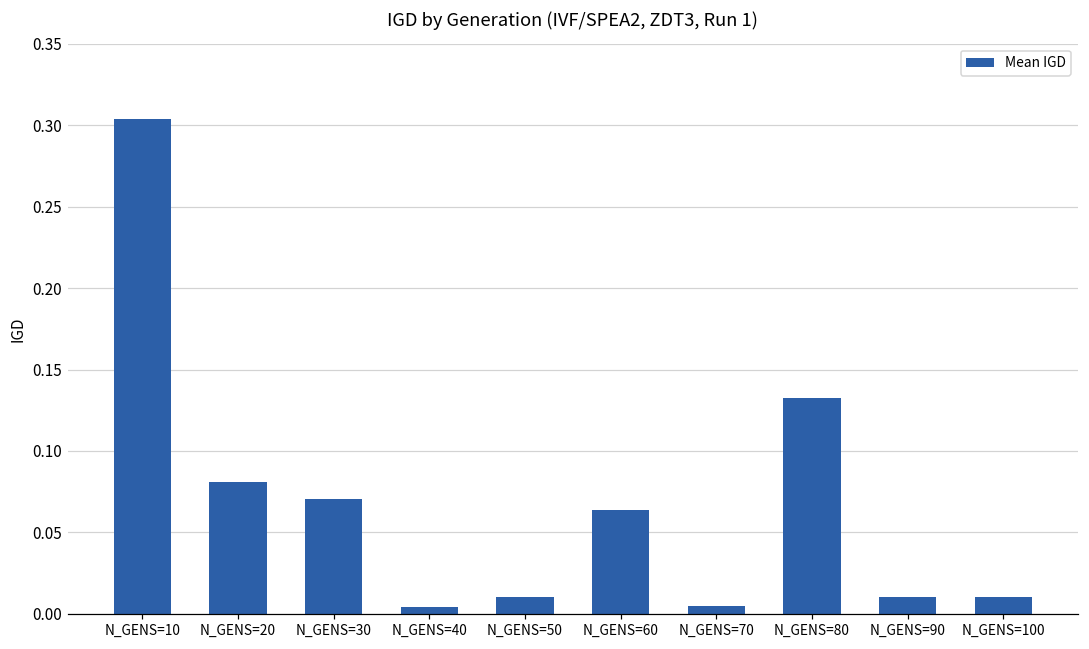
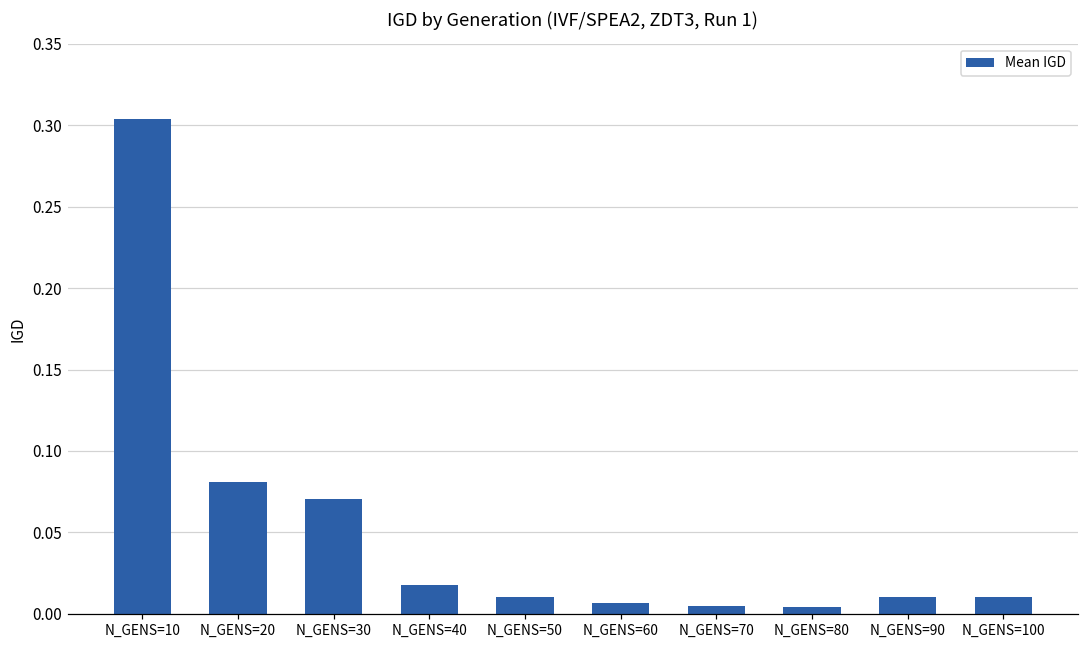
  {
    "N_GENS=10": 0.304,
    "N_GENS=20": 0.081,
    "N_GENS=30": 0.071,
-   "N_GENS=40": 0.004,
+   "N_GENS=40": 0.018,
    "N_GENS=50": 0.010,
-   "N_GENS=60": 0.064,
+   "N_GENS=60": 0.006,
    "N_GENS=70": 0.005,
-   "N_GENS=80": 0.132,
+   "N_GENS=80": 0.004,
    "N_GENS=90": 0.010,
    "N_GENS=100": 0.010
  }
